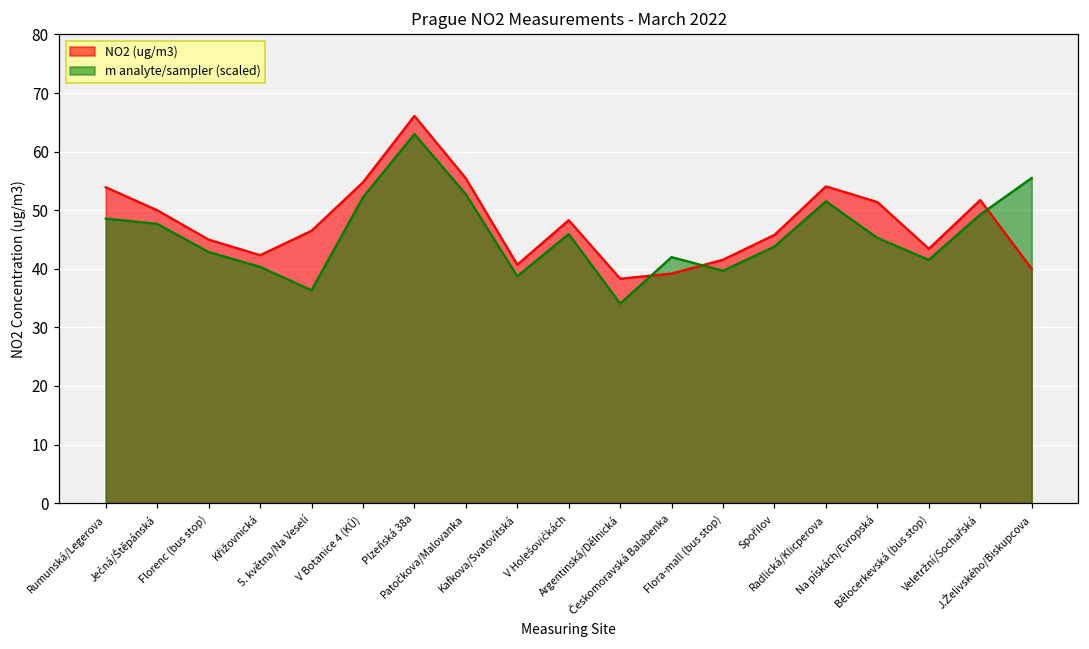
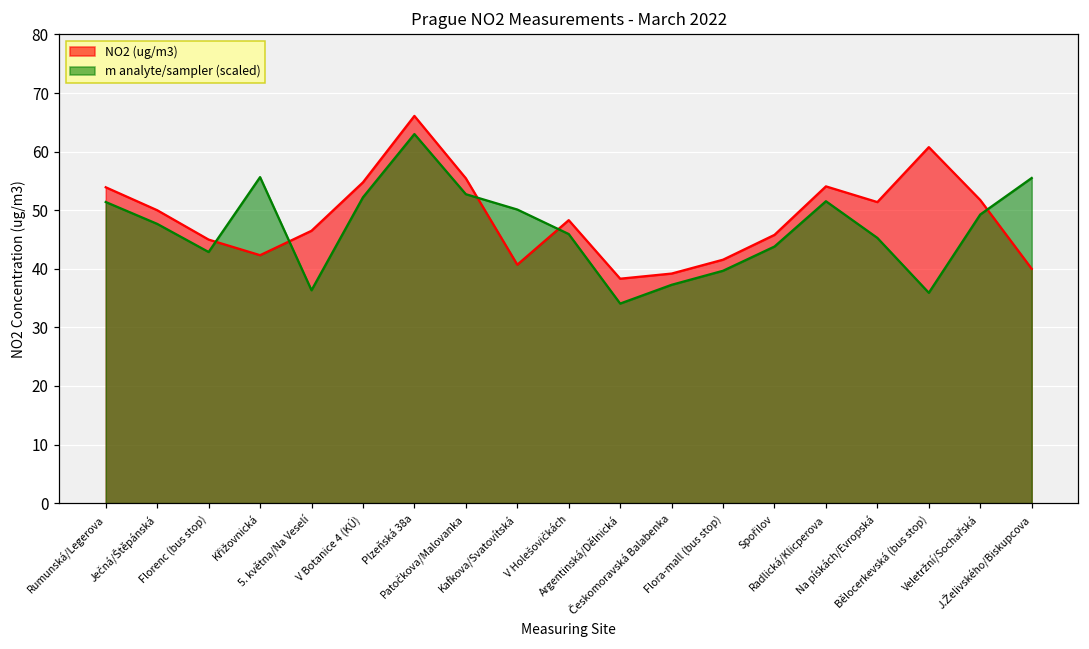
  {
    "NO2 (ug/m3)": {
      "Rumunská/Legerova": 54,
      "Ječná/Štěpánská": 50,
      "Florenc (bus stop)": 45,
      "Křižovnická": 42,
      "5. května/Na Veselí": 46,
      "V Botanice 4 (KÚ)": 55,
      "Plzeňská 38a": 66,
      "Patočkova/Malovanka": 55,
      "Kafkova/Svatovítská": 41,
      "V Holešovičkách": 48,
      "Argentinská/Dělnická": 38,
      "Českomoravská Balabenka": 39,
      "Flora-mall (bus stop)": 42,
      "Spořilov": 46,
      "Radlická/Klicperova": 54,
      "Na pískách/Evropská": 51,
-     "Bělocerkevská (bus stop)": 43,
+     "Bělocerkevská (bus stop)": 61,
      "Veletržní/Sochařská": 52,
      "J.Želivského/Biskupcova": 40
    },
    "m analyte/sampler (scaled)": {
-     "Rumunská/Legerova": 49,
+     "Rumunská/Legerova": 51,
      "Ječná/Štěpánská": 48,
      "Florenc (bus stop)": 43,
-     "Křižovnická": 40,
+     "Křižovnická": 56,
      "5. května/Na Veselí": 36,
      "V Botanice 4 (KÚ)": 52,
      "Plzeňská 38a": 63,
      "Patočkova/Malovanka": 53,
-     "Kafkova/Svatovítská": 39,
+     "Kafkova/Svatovítská": 50,
      "V Holešovičkách": 46,
      "Argentinská/Dělnická": 34,
-     "Českomoravská Balabenka": 42,
+     "Českomoravská Balabenka": 37,
      "Flora-mall (bus stop)": 40,
      "Spořilov": 44,
      "Radlická/Klicperova": 52,
      "Na pískách/Evropská": 45,
-     "Bělocerkevská (bus stop)": 42,
+     "Bělocerkevská (bus stop)": 36,
      "Veletržní/Sochařská": 49,
      "J.Želivského/Biskupcova": 56
    }
  }
